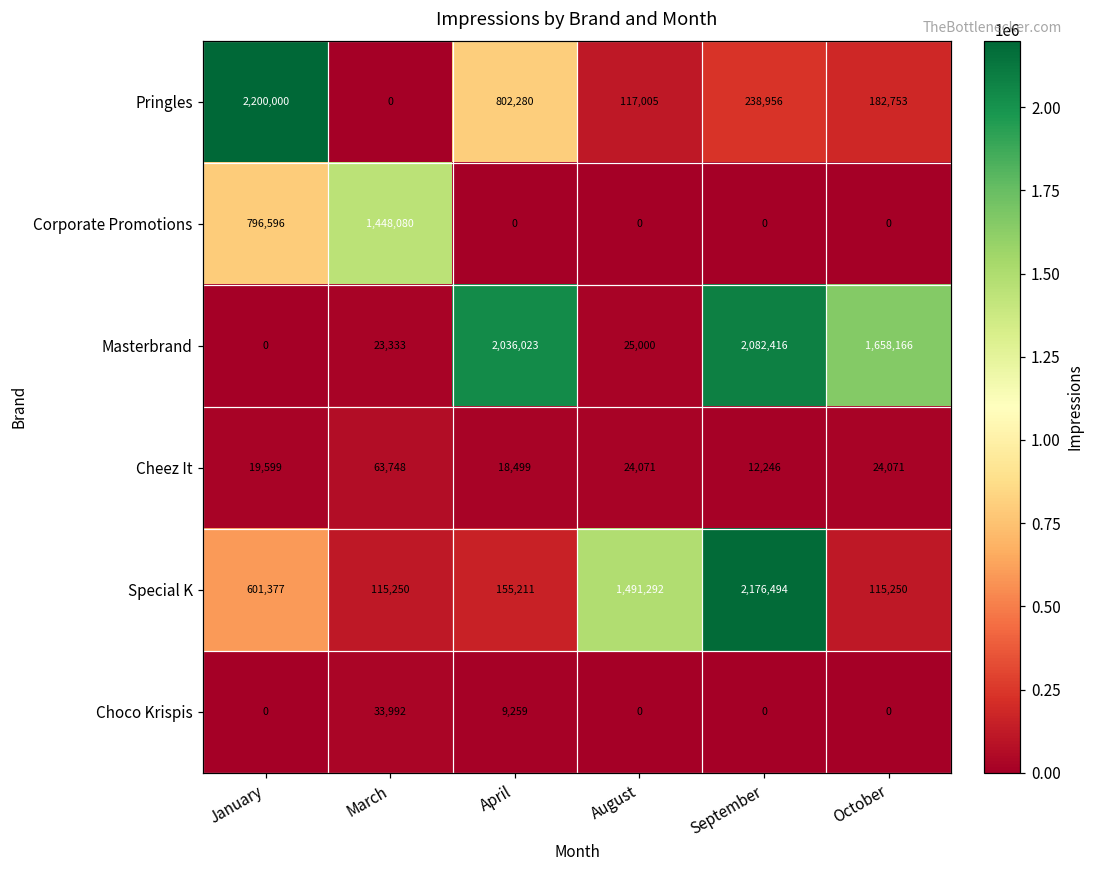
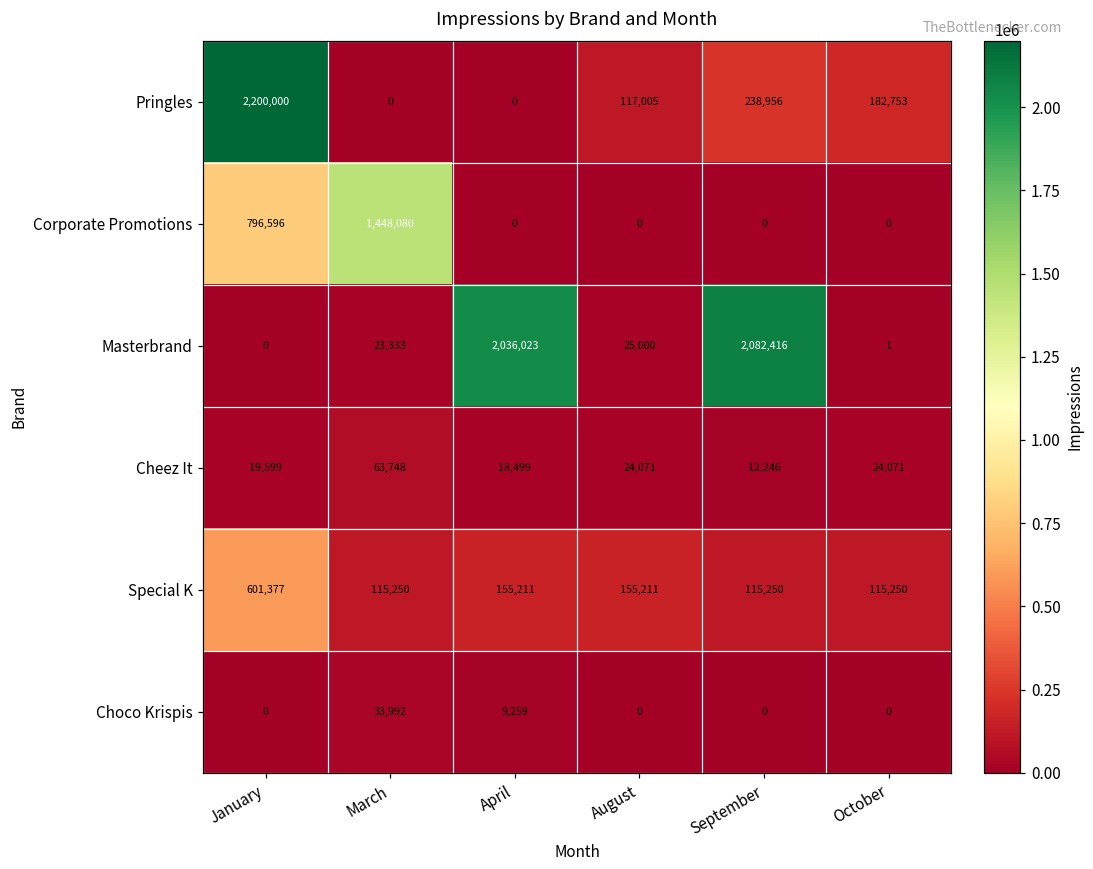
  {
    "Pringles": {
      "January": "2,200,000",
      "March": "0",
-     "April": "802,280",
+     "April": "0",
      "August": "117,005",
      "September": "238,956",
      "October": "182,753"
    },
    "Corporate Promotions": {
      "January": "796,596",
      "March": "1,448,080",
      "April": "0",
      "August": "0",
      "September": "0",
      "October": "0"
    },
    "Masterbrand": {
      "January": "0",
      "March": "23,333",
      "April": "2,036,023",
      "August": "25,000",
      "September": "2,082,416",
-     "October": "1,658,166"
+     "October": "1"
    },
    "Cheez It": {
      "January": "19,599",
      "March": "63,748",
      "April": "18,499",
      "August": "24,071",
      "September": "12,246",
      "October": "24,071"
    },
    "Special K": {
      "January": "601,377",
      "March": "115,250",
      "April": "155,211",
-     "August": "1,491,292",
-     "September": "2,176,494",
+     "August": "155,211",
+     "September": "115,250",
      "October": "115,250"
    },
    "Choco Krispis": {
      "January": "0",
      "March": "33,992",
      "April": "9,259",
      "August": "0",
      "September": "0",
      "October": "0"
    }
  }
